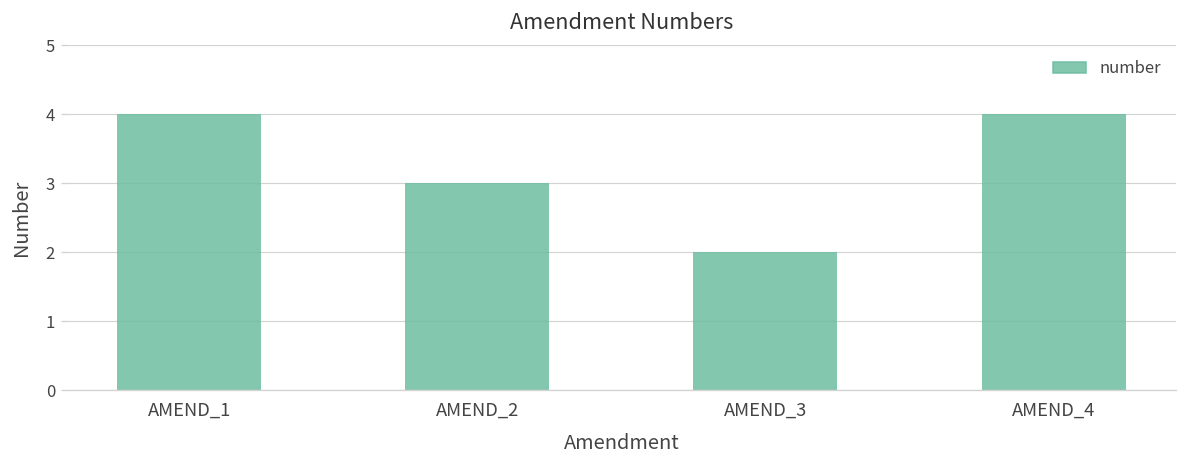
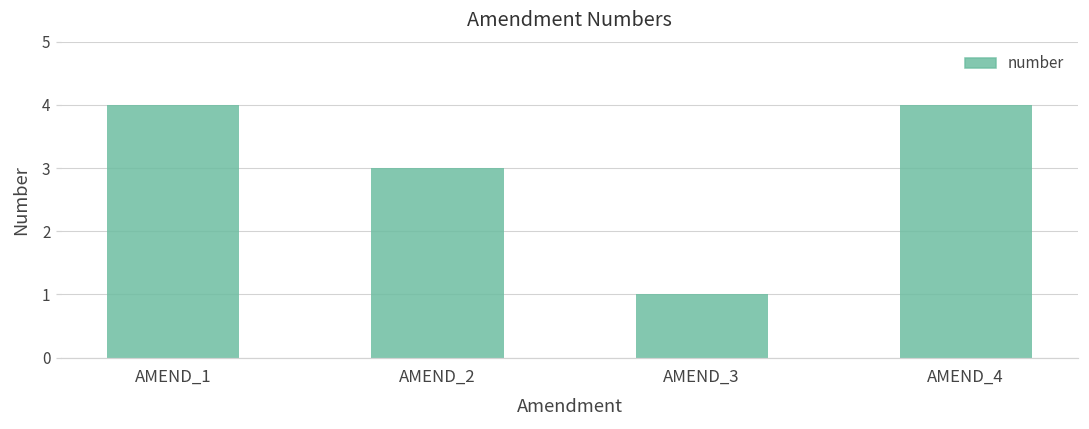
  {
    "AMEND_1": 4,
    "AMEND_2": 3,
-   "AMEND_3": 2,
+   "AMEND_3": 1,
    "AMEND_4": 4
  }
